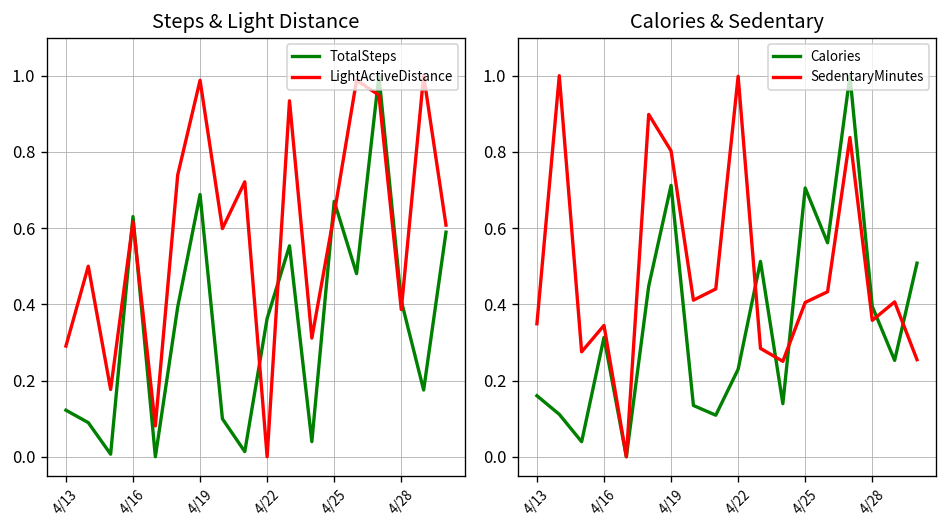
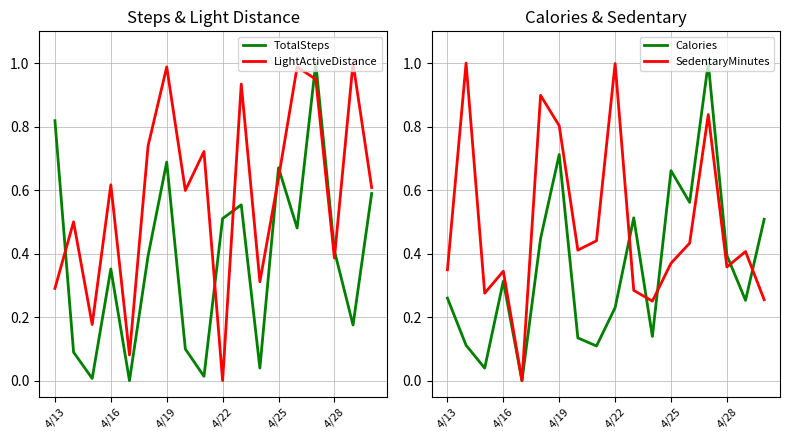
  {
    "Steps & Light Distance": {
      "TotalSteps": {
-       "4/13": 0.12,
-       "4/16": 0.63,
+       "4/13": 0.82,
+       "4/16": 0.35,
        "4/19": 0.69,
-       "4/22": 0.36,
+       "4/22": 0.51,
        "4/25": 0.67,
        "4/28": 0.41
      },
      "LightActiveDistance": {
        "4/13": 0.29,
        "4/16": 0.62,
        "4/19": 0.99,
        "4/22": 0.00,
        "4/25": 0.64,
        "4/28": 0.39
      }
    },
    "Calories & Sedentary": {
      "Calories": {
-       "4/13": 0.16,
+       "4/13": 0.26,
        "4/16": 0.31,
        "4/19": 0.71,
        "4/22": 0.23,
-       "4/25": 0.71,
+       "4/25": 0.66,
        "4/28": 0.39
      },
      "SedentaryMinutes": {
        "4/13": 0.35,
        "4/16": 0.34,
        "4/19": 0.80,
        "4/22": 1.00,
-       "4/25": 0.41,
+       "4/25": 0.37,
        "4/28": 0.36
      }
    }
  }
